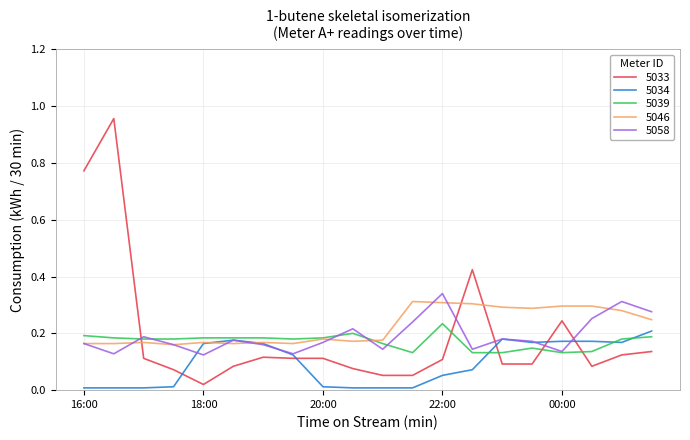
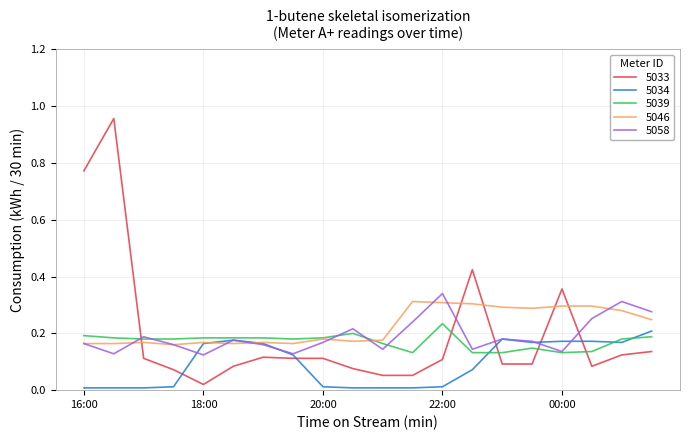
  {
    "5033": {
      "16:00": 0.77,
      "18:00": 0.02,
      "20:00": 0.11,
      "22:00": 0.11,
-     "00:00": 0.24
+     "00:00": 0.36
    },
    "5034": {
      "16:00": 0.01,
      "20:00": 0.01,
-     "22:00": 0.05,
+     "22:00": 0.01,
      "00:00": 0.17
    },
    "5039": {
      "16:00": 0.19,
      "18:00": 0.18,
      "22:00": 0.23
    },
    "5046": {
      "22:00": 0.31,
      "00:00": 0.30
    },
    "5058": {
      "18:00": 0.12,
      "20:00": 0.17,
      "22:00": 0.34
    }
  }
